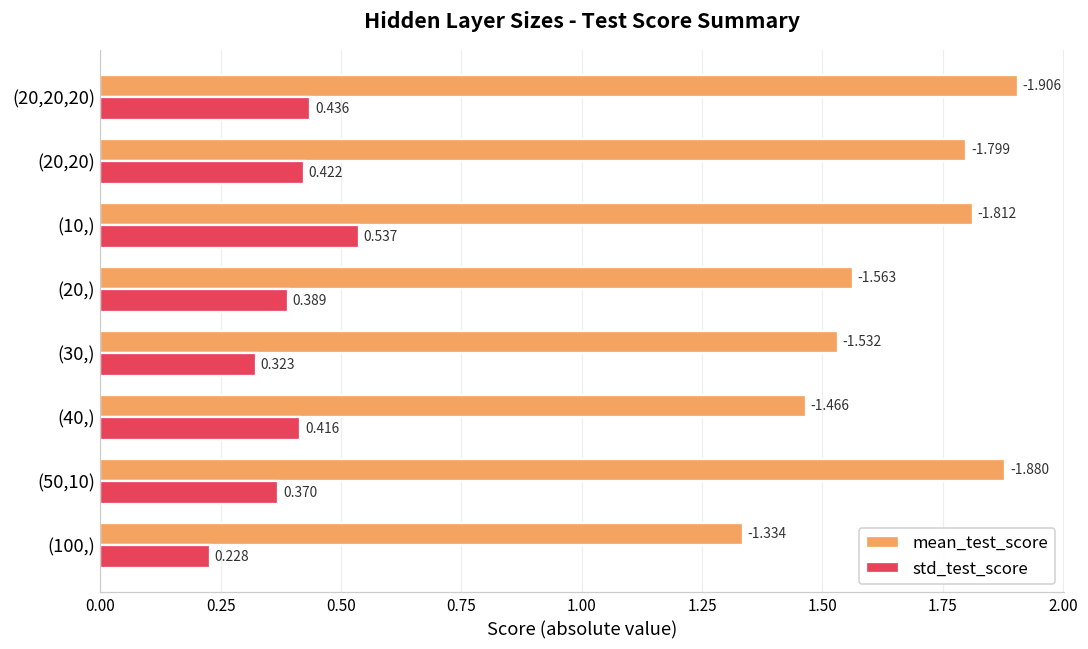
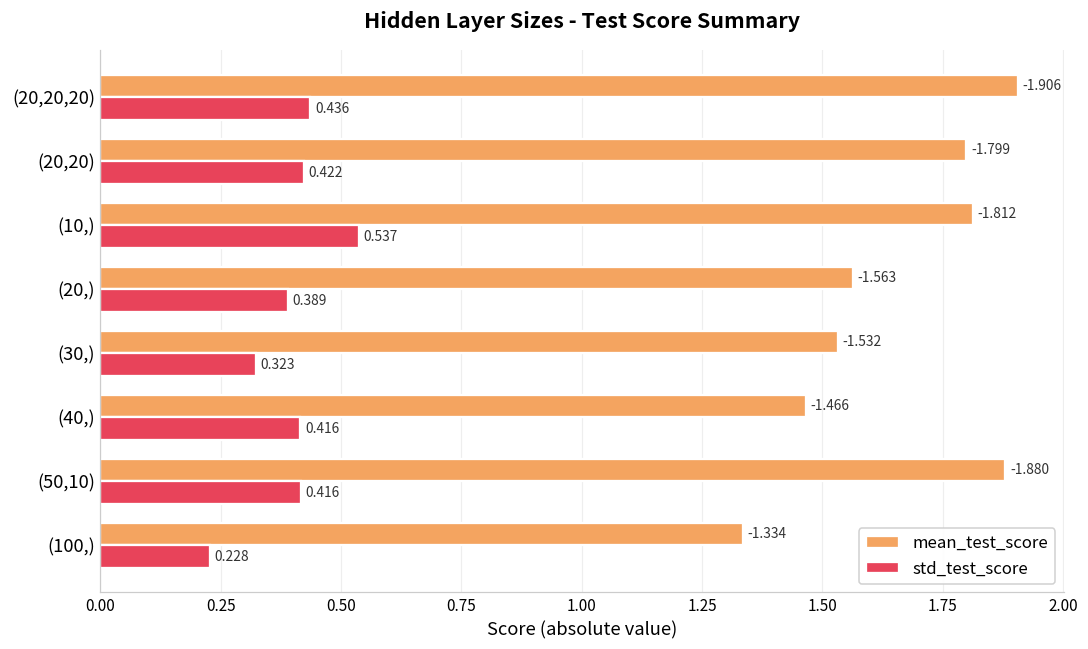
  {
    "std_test_score": {
      "(20,20,20)": 0.436,
      "(20,20)": 0.422,
      "(10,)": 0.537,
      "(20,)": 0.389,
      "(30,)": 0.323,
      "(40,)": 0.416,
-     "(50,10)": 0.370,
+     "(50,10)": 0.416,
      "(100,)": 0.228
    }
  }
